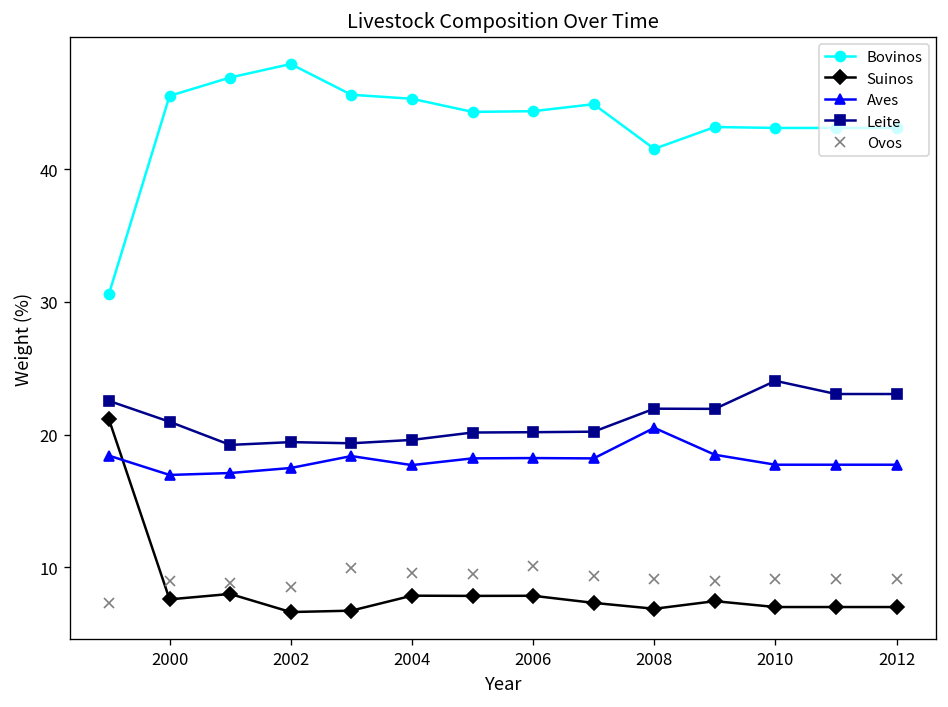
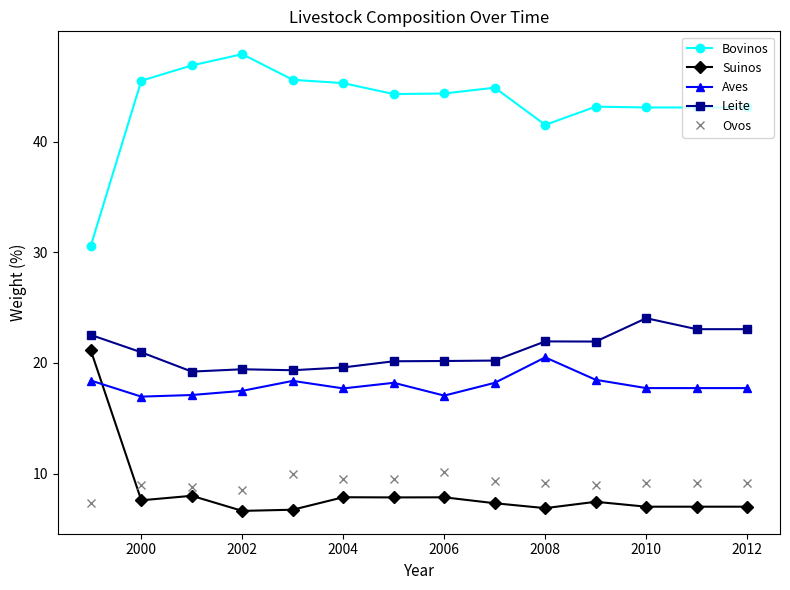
  {
    "Bovinos": {
      "2000": 45.5,
      "2002": 47.9,
      "2004": 45.3,
      "2006": 44.4,
      "2008": 41.5,
      "2010": 43.1
    },
    "Suinos": {
      "2000": 7.6,
      "2002": 6.6,
      "2004": 7.9,
      "2006": 7.9,
      "2008": 6.9,
      "2010": 7.0,
      "2012": 7.0
    },
    "Aves": {
      "2000": 17.0,
      "2002": 17.5,
      "2004": 17.7,
-     "2006": 18.2,
+     "2006": 17.0,
      "2008": 20.5,
      "2010": 17.7,
      "2012": 17.7
    },
    "Leite": {
      "2000": 21.0,
      "2002": 19.4,
      "2004": 19.6,
      "2006": 20.2,
      "2008": 21.9,
      "2010": 24.0,
      "2012": 23.1
    },
    "Ovos": {
      "2000": 9.0,
      "2002": 8.5,
      "2004": 9.5,
      "2006": 10.1,
      "2008": 9.1,
      "2010": 9.1,
      "2012": 9.1
    }
  }
